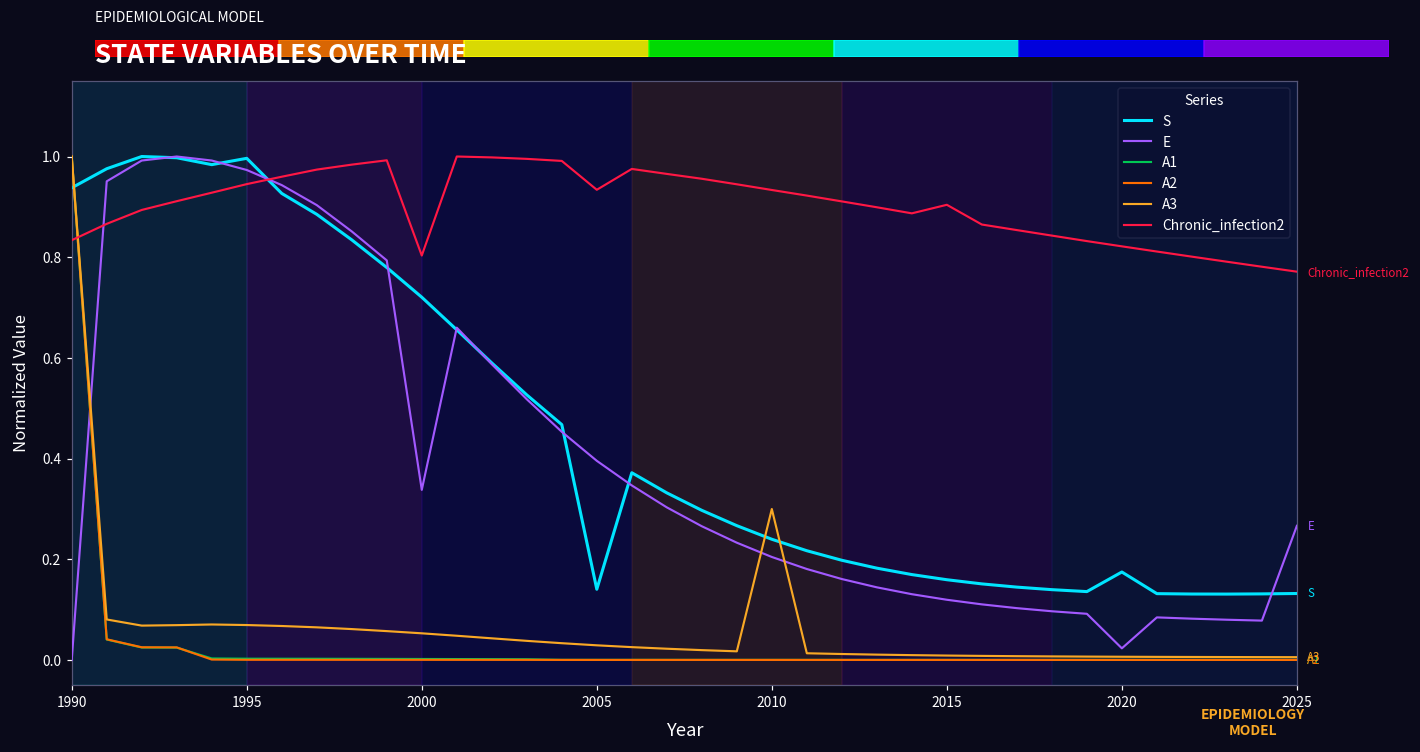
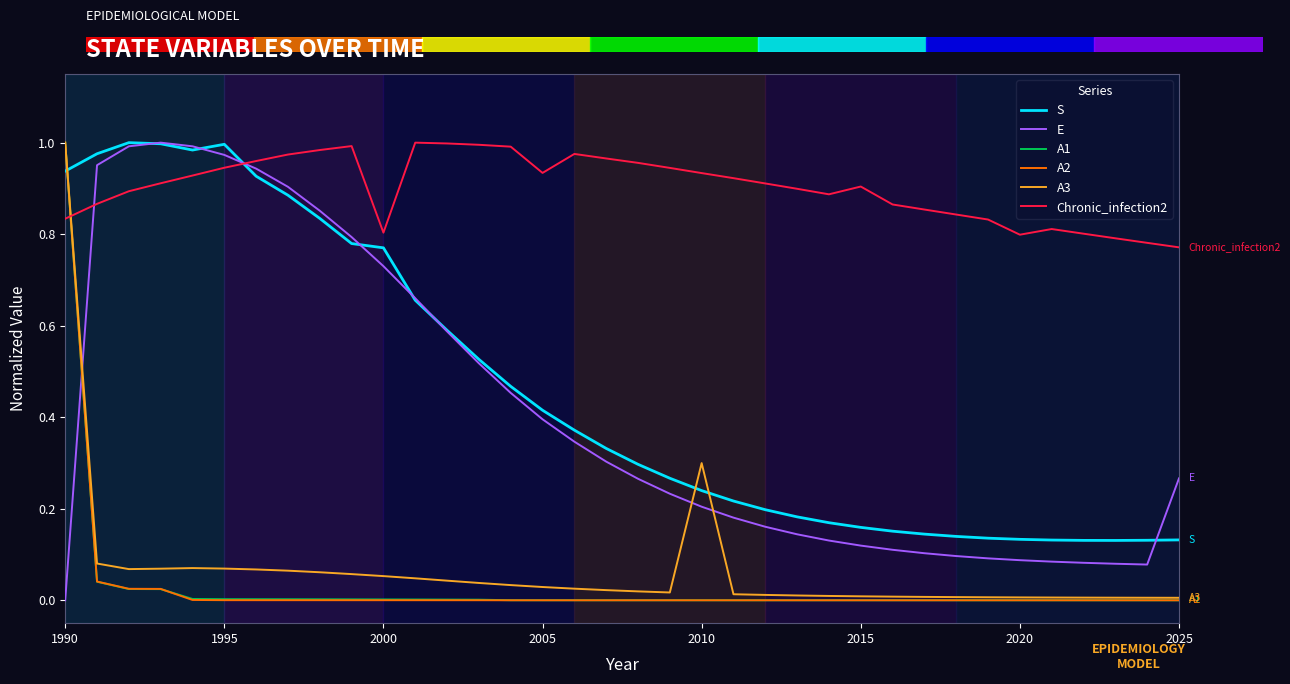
  {
    "S": {
      "1990": 0.94,
      "1995": 1.00,
-     "2000": 0.72,
-     "2005": 0.14,
+     "2000": 0.77,
+     "2005": 0.42,
      "2010": 0.24,
      "2015": 0.16,
-     "2020": 0.17,
+     "2020": 0.13,
      "2025": 0.13
    },
    "E": {
      "1990": 0.00,
      "1995": 0.97,
-     "2000": 0.34,
+     "2000": 0.73,
      "2005": 0.40,
      "2010": 0.20,
      "2015": 0.12,
-     "2020": 0.02,
+     "2020": 0.09,
      "2025": 0.27
    },
    "A3": {
      "1995": 0.07,
      "2000": 0.05,
      "2005": 0.03,
      "2010": 0.30,
      "2015": 0.01,
      "2020": 0.01
    },
    "Chronic_infection2": {
      "1990": 0.83,
      "1995": 0.95,
      "2000": 0.80,
      "2005": 0.93,
      "2010": 0.93,
      "2015": 0.90,
-     "2020": 0.82,
+     "2020": 0.80,
      "2025": 0.77
    }
  }
